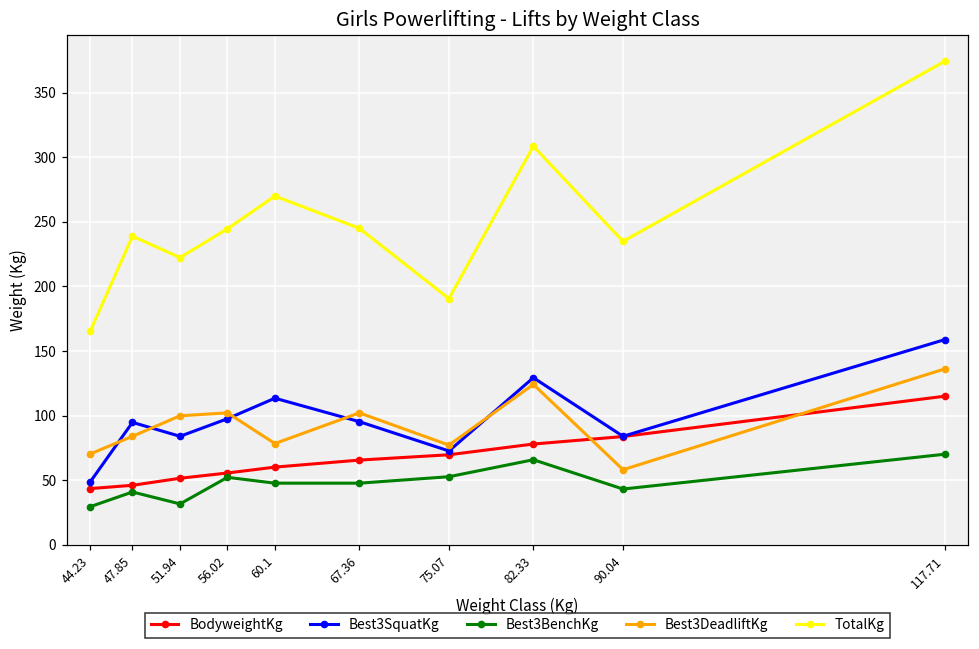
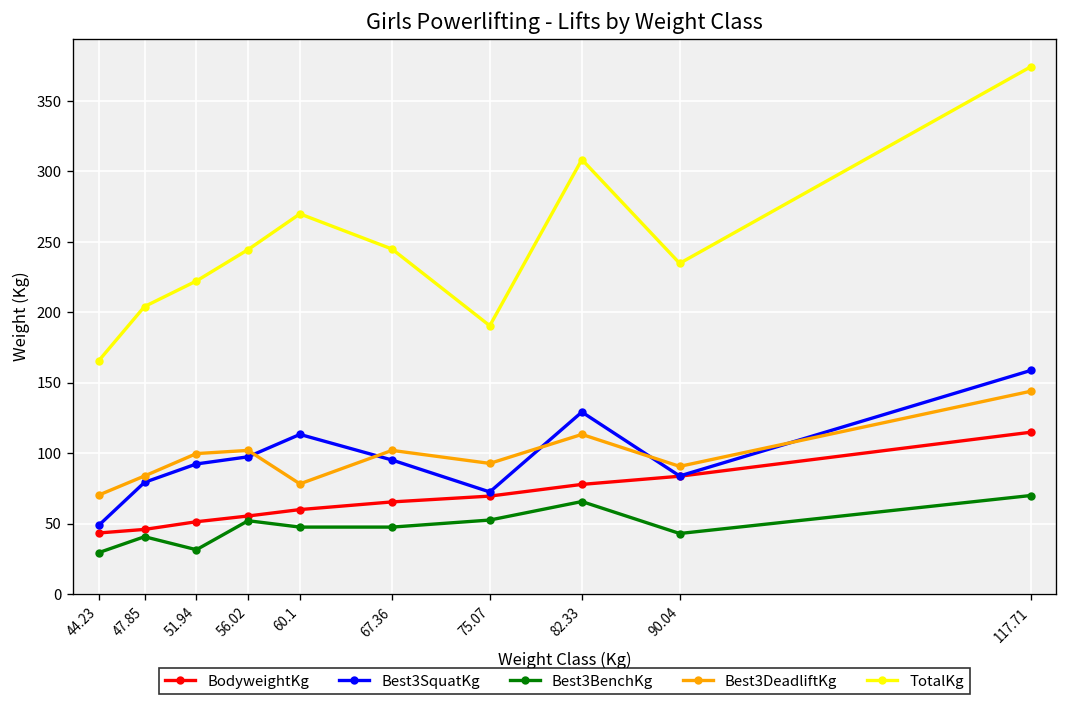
  {
    "BodyweightKg": {
      "44.23": 43,
      "47.85": 46,
      "51.94": 51,
      "56.02": 56,
      "60.1": 60,
      "67.36": 66,
      "75.07": 70,
      "82.33": 78,
      "117.71": 115
    },
    "Best3SquatKg": {
      "44.23": 49,
-     "47.85": 95,
-     "51.94": 84,
+     "47.85": 79,
+     "51.94": 92,
      "56.02": 98,
      "60.1": 113,
      "67.36": 95,
      "75.07": 73,
      "82.33": 129,
      "117.71": 159
    },
    "Best3BenchKg": {
      "44.23": 29,
      "47.85": 41,
      "51.94": 32,
      "56.02": 52,
      "60.1": 48,
      "67.36": 48,
      "75.07": 53,
      "82.33": 66,
      "90.04": 43,
      "117.71": 70
    },
    "Best3DeadliftKg": {
      "44.23": 70,
      "47.85": 84,
      "51.94": 100,
      "56.02": 102,
      "60.1": 78,
      "67.36": 102,
-     "75.07": 77,
-     "82.33": 124,
-     "90.04": 58,
-     "117.71": 136
+     "75.07": 93,
+     "82.33": 113,
+     "90.04": 91,
+     "117.71": 144
    },
    "TotalKg": {
      "44.23": 166,
-     "47.85": 239,
+     "47.85": 204,
      "51.94": 222,
      "56.02": 245,
      "60.1": 270,
      "67.36": 245,
      "75.07": 191,
      "82.33": 308,
      "90.04": 235,
      "117.71": 374
    }
  }
